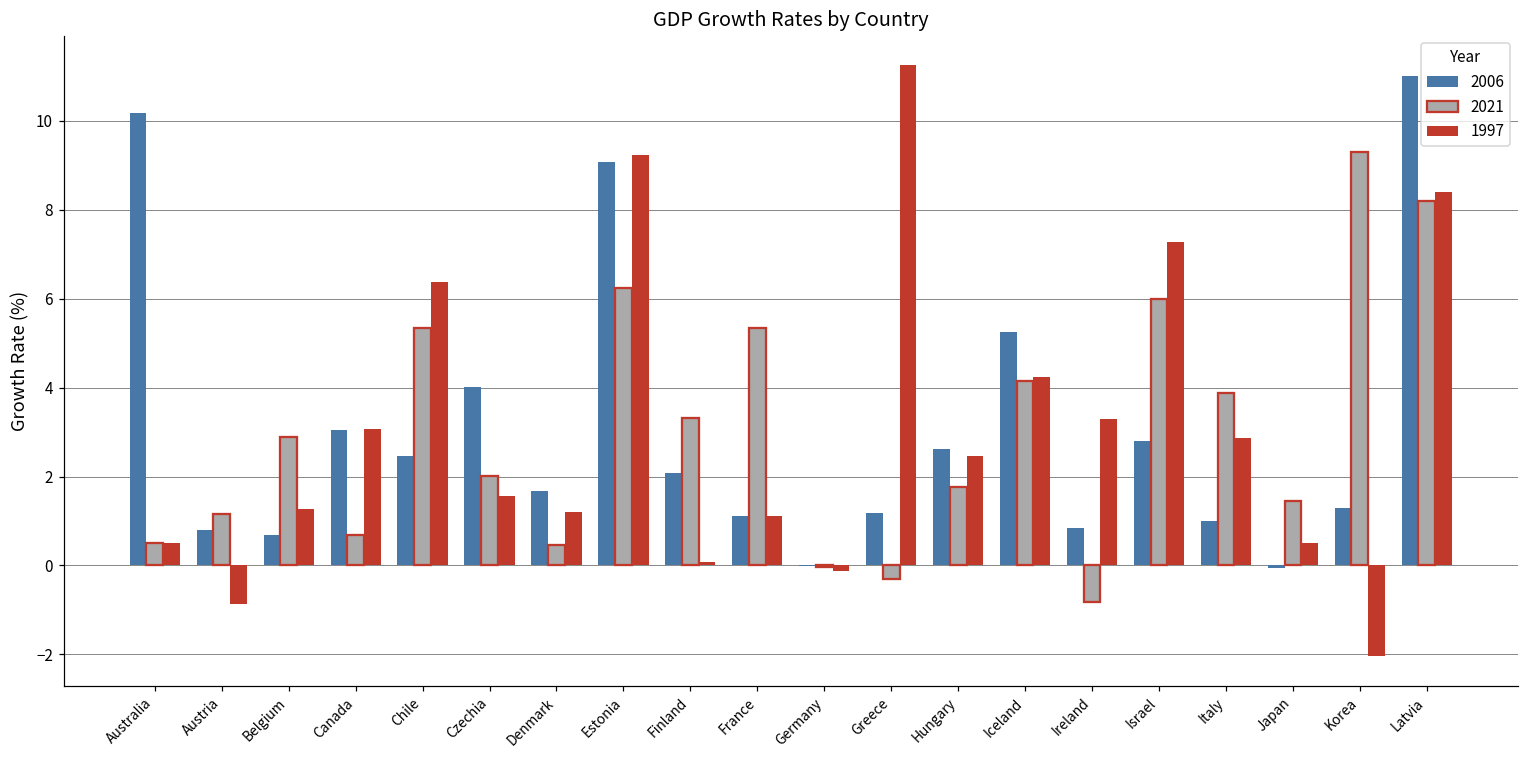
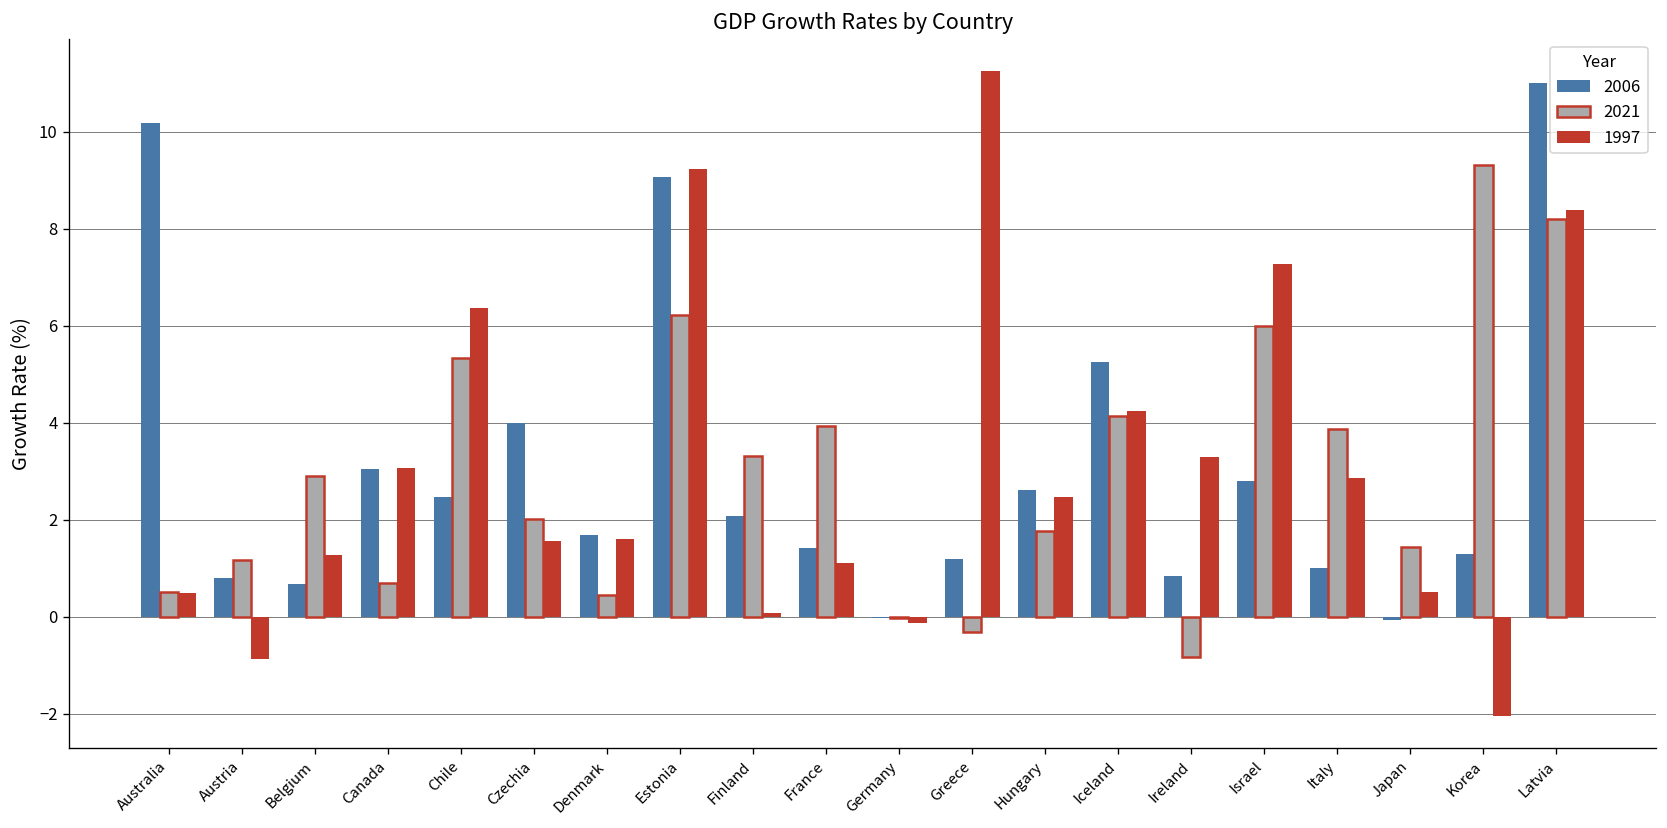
  {
    "2006": {
      "Australia": 10.2,
      "Austria": 0.8,
      "Belgium": 0.7,
      "Canada": 3.0,
      "Chile": 2.5,
      "Czechia": 4.0,
      "Denmark": 1.7,
      "Estonia": 9.1,
      "Finland": 2.1,
-     "France": 1.1,
+     "France": 1.4,
      "Greece": 1.2,
      "Hungary": 2.6,
      "Iceland": 5.3,
      "Ireland": 0.8,
      "Israel": 2.8,
      "Italy": 1.0,
      "Korea": 1.3,
      "Latvia": 11.0
    },
    "2021": {
      "Australia": 0.5,
      "Austria": 1.2,
      "Belgium": 2.9,
      "Canada": 0.7,
      "Chile": 5.3,
      "Czechia": 2.0,
      "Denmark": 0.5,
      "Estonia": 6.2,
      "Finland": 3.3,
-     "France": 5.3,
+     "France": 3.9,
      "Greece": -0.3,
      "Hungary": 1.8,
      "Iceland": 4.1,
      "Ireland": -0.8,
      "Israel": 6.0,
      "Italy": 3.9,
      "Japan": 1.4,
      "Korea": 9.3,
      "Latvia": 8.2
    },
    "1997": {
      "Australia": 0.5,
      "Austria": -0.9,
      "Belgium": 1.3,
      "Canada": 3.1,
      "Chile": 6.4,
      "Czechia": 1.6,
-     "Denmark": 1.2,
+     "Denmark": 1.6,
      "Estonia": 9.2,
      "Finland": 0.1,
      "France": 1.1,
      "Germany": -0.1,
      "Greece": 11.3,
      "Hungary": 2.5,
      "Iceland": 4.2,
      "Ireland": 3.3,
      "Israel": 7.3,
      "Italy": 2.9,
      "Japan": 0.5,
      "Korea": -2.0,
      "Latvia": 8.4
    }
  }
